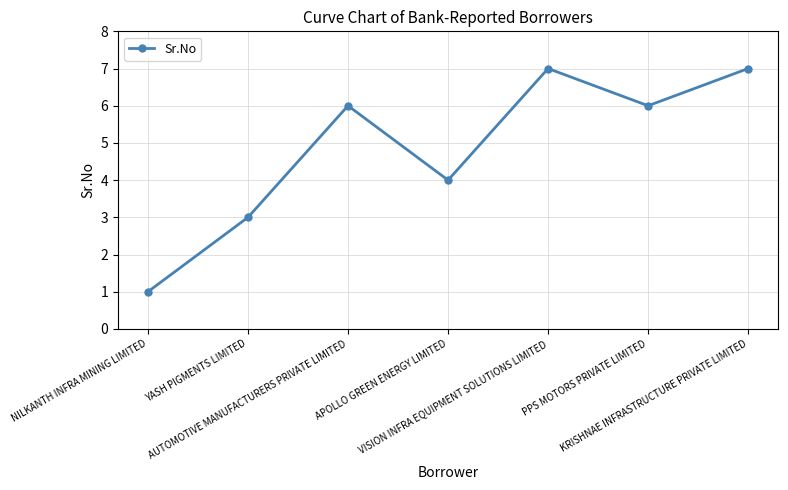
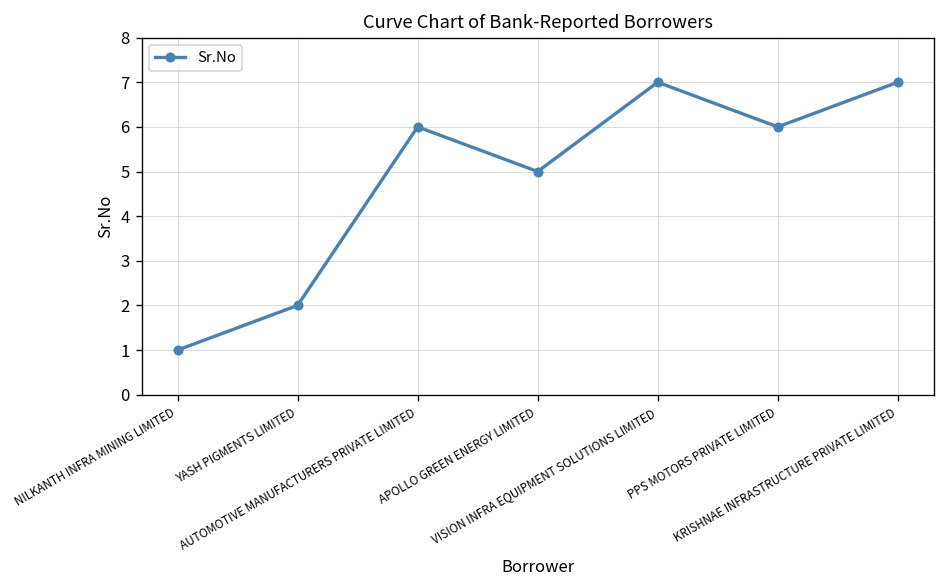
  {
    "NILKANTH INFRA MINING LIMITED": 1,
-   "YASH PIGMENTS LIMITED": 3,
+   "YASH PIGMENTS LIMITED": 2,
    "AUTOMOTIVE MANUFACTURERS PRIVATE LIMITED": 6,
-   "APOLLO GREEN ENERGY LIMITED": 4,
+   "APOLLO GREEN ENERGY LIMITED": 5,
    "VISION INFRA EQUIPMENT SOLUTIONS LIMITED": 7,
    "PPS MOTORS PRIVATE LIMITED": 6,
    "KRISHNAE INFRASTRUCTURE PRIVATE LIMITED": 7
  }
